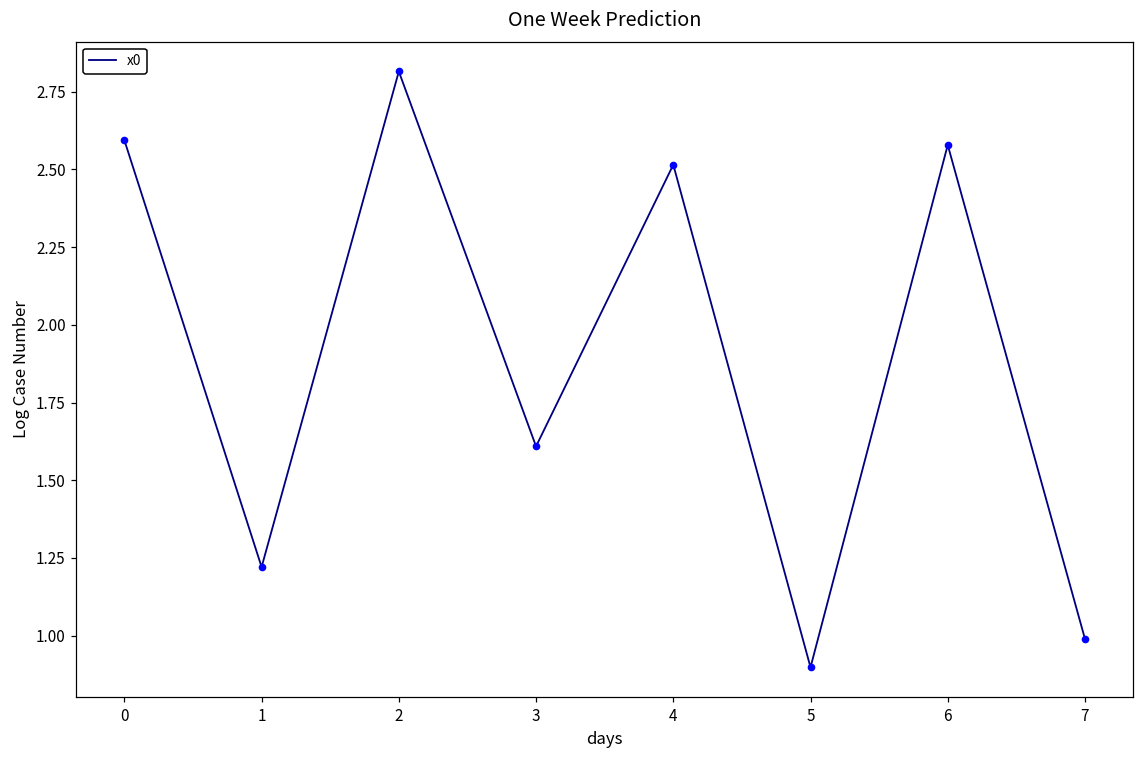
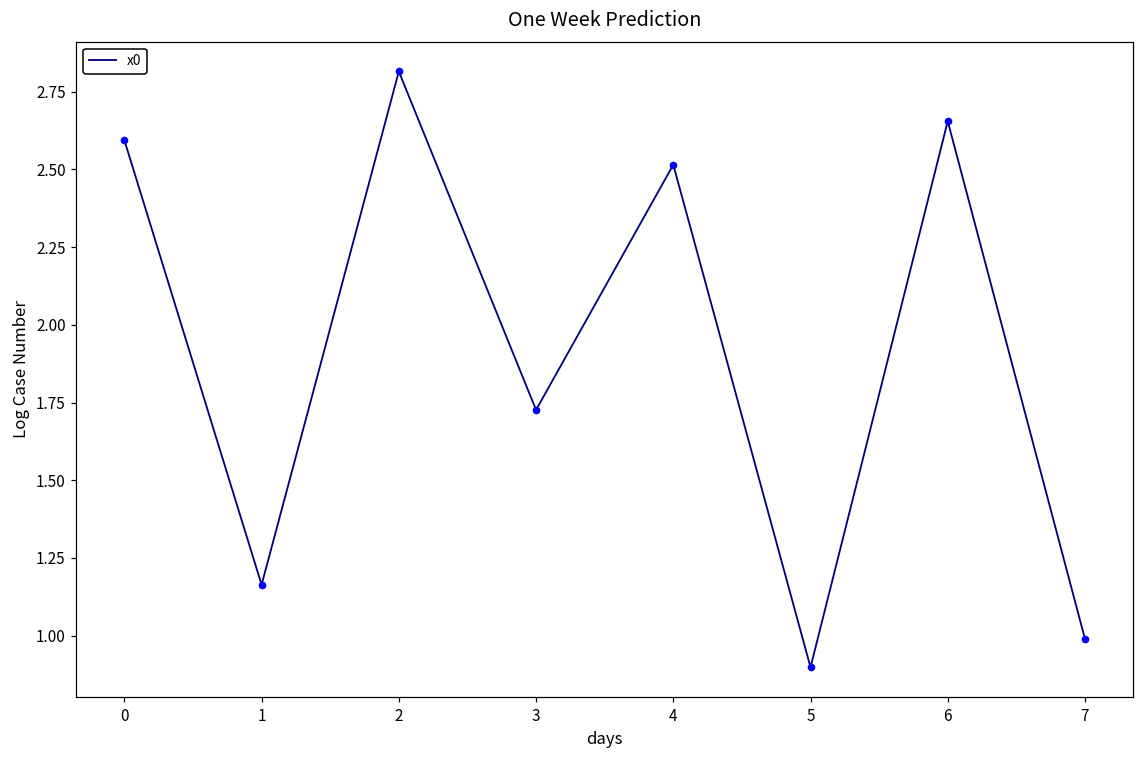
  {
    "0": 2.59,
-   "1": 1.22,
+   "1": 1.16,
    "2": 2.82,
-   "3": 1.61,
+   "3": 1.73,
    "4": 2.52,
    "5": 0.90,
-   "6": 2.58,
+   "6": 2.66,
    "7": 0.99
  }
